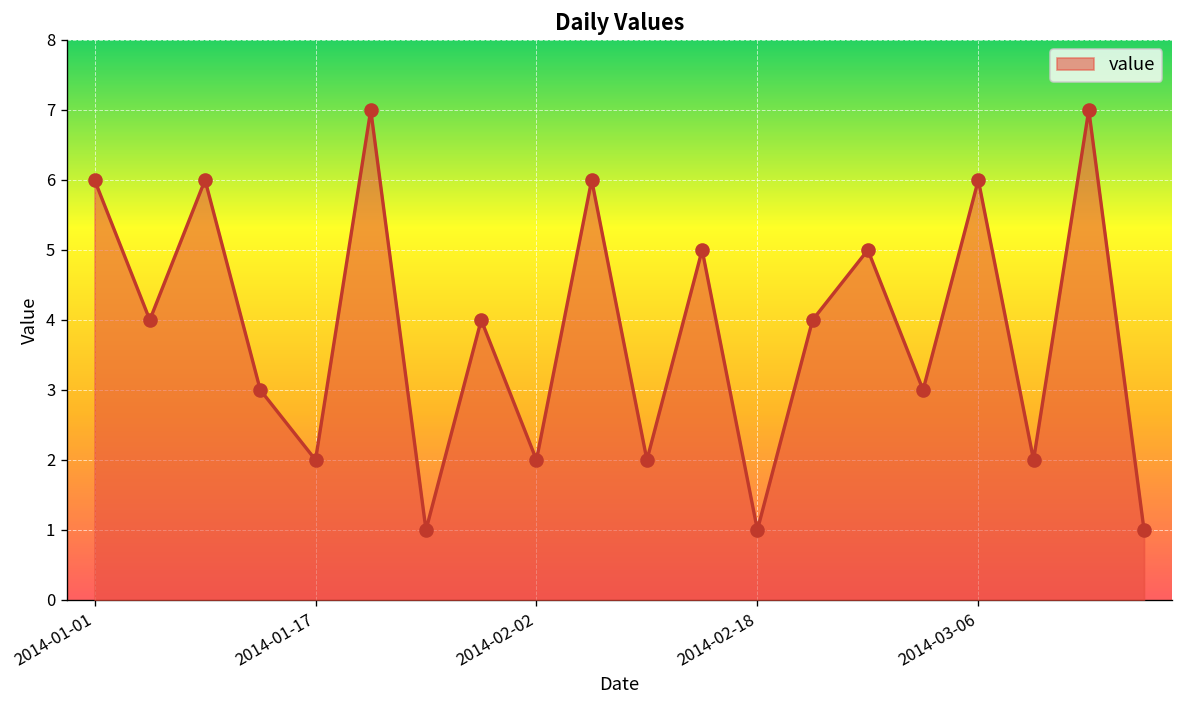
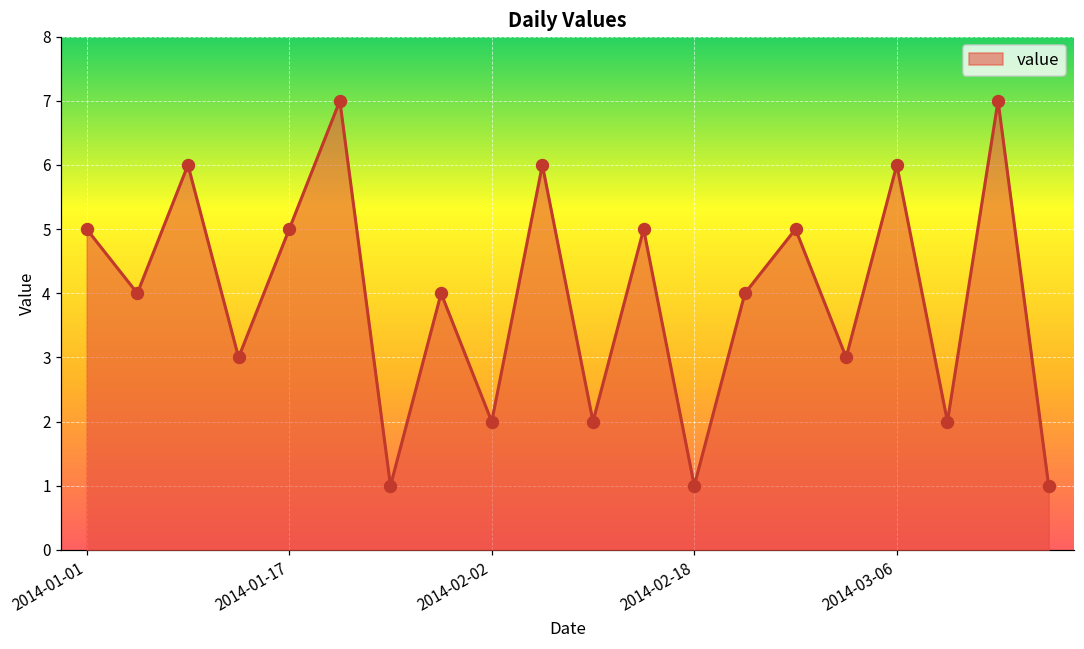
  {
-   "2014-01-01": 6,
-   "2014-01-17": 2,
+   "2014-01-01": 5,
+   "2014-01-17": 5,
    "2014-02-02": 2,
    "2014-02-18": 1,
    "2014-03-06": 6
  }
